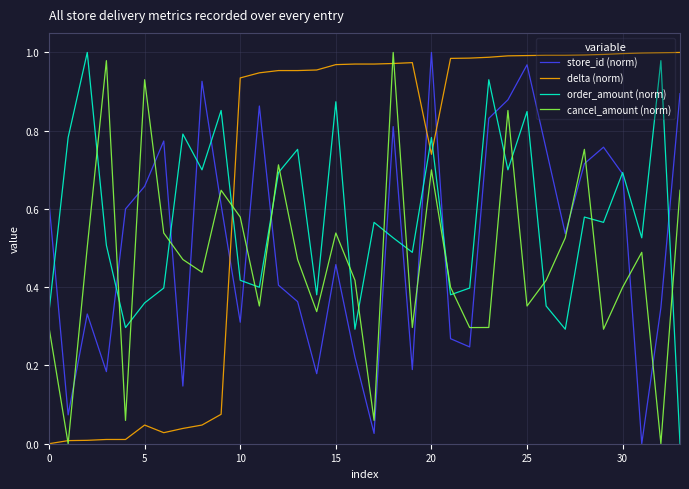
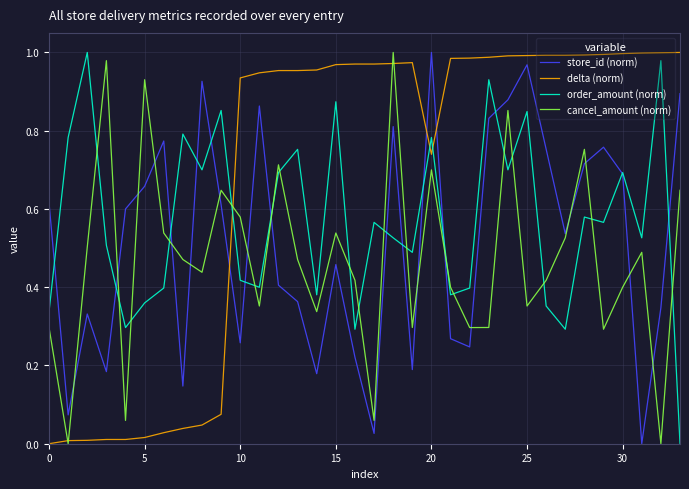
  {
    "store_id (norm)": {
      "0": 0.62,
      "5": 0.66,
-     "10": 0.31,
+     "10": 0.26,
      "15": 0.46,
      "20": 1.00,
      "25": 0.97
    },
    "delta (norm)": {
      "0": 0.00,
-     "5": 0.05,
+     "5": 0.02,
      "10": 0.93,
      "15": 0.97,
      "20": 0.74,
      "25": 0.99
    },
    "order_amount (norm)": {
      "0": 0.34,
      "5": 0.36,
      "10": 0.42,
      "15": 0.87,
      "20": 0.78,
      "25": 0.85
    },
    "cancel_amount (norm)": {
      "0": 0.30,
      "5": 0.93,
      "10": 0.58,
      "15": 0.54,
      "20": 0.70,
      "25": 0.35,
      "30": 0.40
    }
  }
